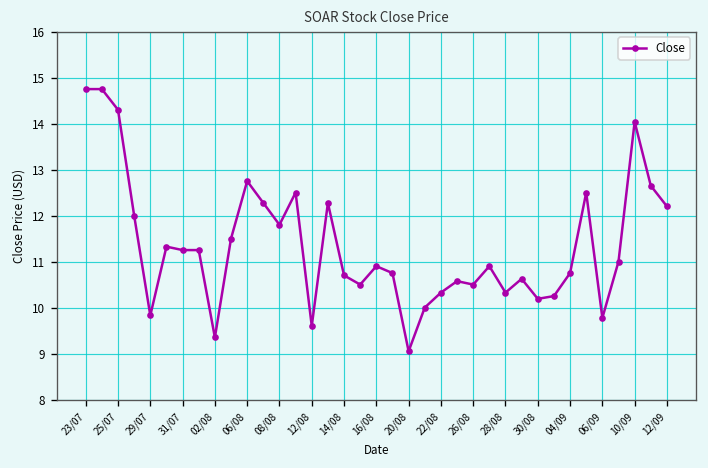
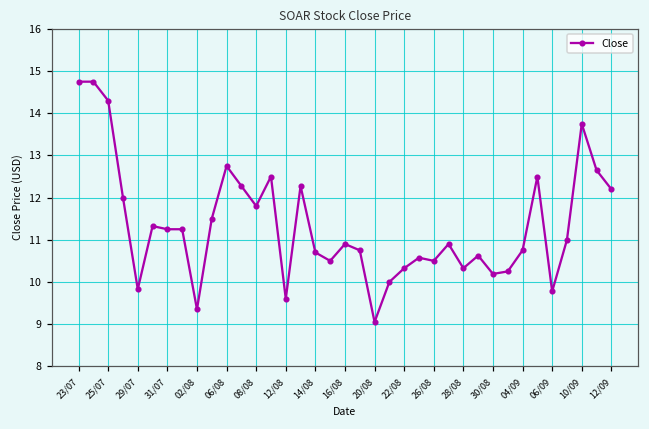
  {
    "23/07": 14.8,
    "25/07": 14.3,
    "29/07": 9.8,
    "31/07": 11.3,
    "02/08": 9.4,
    "06/08": 12.8,
    "08/08": 11.8,
    "12/08": 9.6,
    "14/08": 10.7,
    "16/08": 10.9,
    "20/08": 9.1,
    "22/08": 10.3,
    "26/08": 10.5,
    "28/08": 10.3,
    "30/08": 10.2,
    "04/09": 10.8,
    "06/09": 9.8,
-   "10/09": 14.0,
+   "10/09": 13.8,
    "12/09": 12.2
  }
